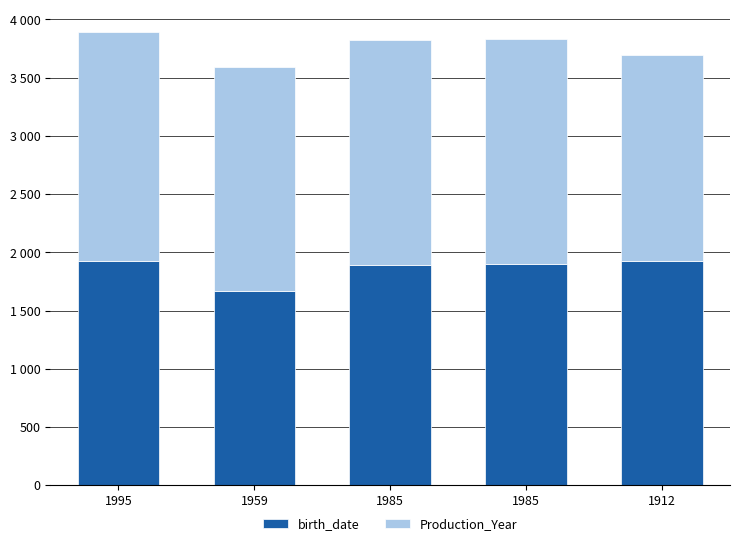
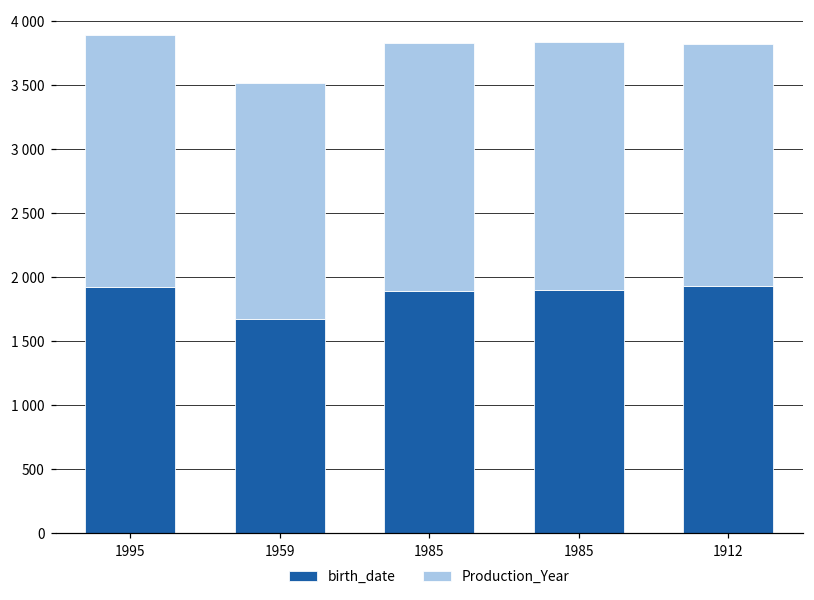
  {
    "birth_date": {
      "1995": 1920,
      "1959": 1670,
      "1912": 1930
    },
    "Production_Year": {
      "1995": 1970,
-     "1959": 1920,
-     "1912": 1770
+     "1959": 1840,
+     "1912": 1890
    }
  }
